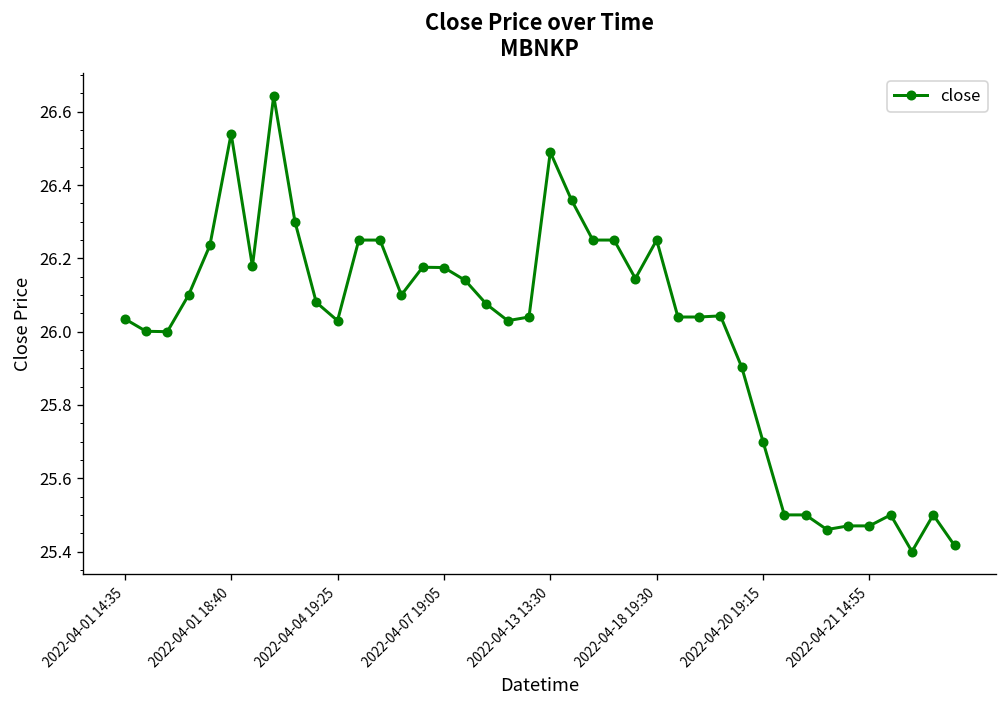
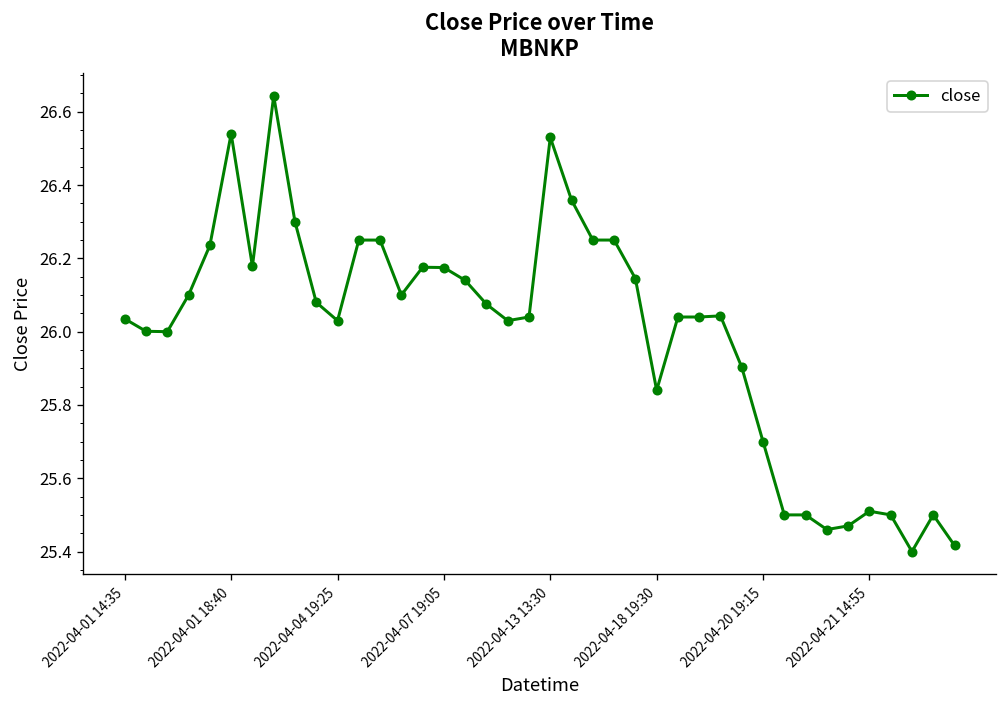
  {
    "2022-04-01 14:35": 26.04,
    "2022-04-01 18:40": 26.54,
    "2022-04-04 19:25": 26.03,
    "2022-04-07 19:05": 26.18,
-   "2022-04-13 13:30": 26.49,
-   "2022-04-18 19:30": 26.25,
+   "2022-04-13 13:30": 26.53,
+   "2022-04-18 19:30": 25.84,
    "2022-04-20 19:15": 25.70,
-   "2022-04-21 14:55": 25.47
+   "2022-04-21 14:55": 25.51
  }
